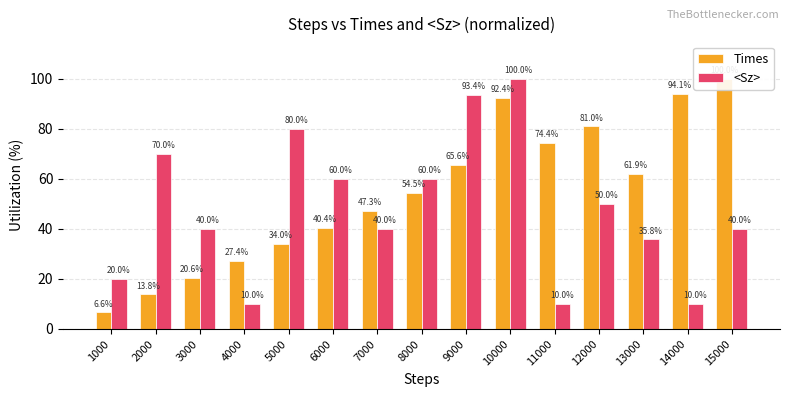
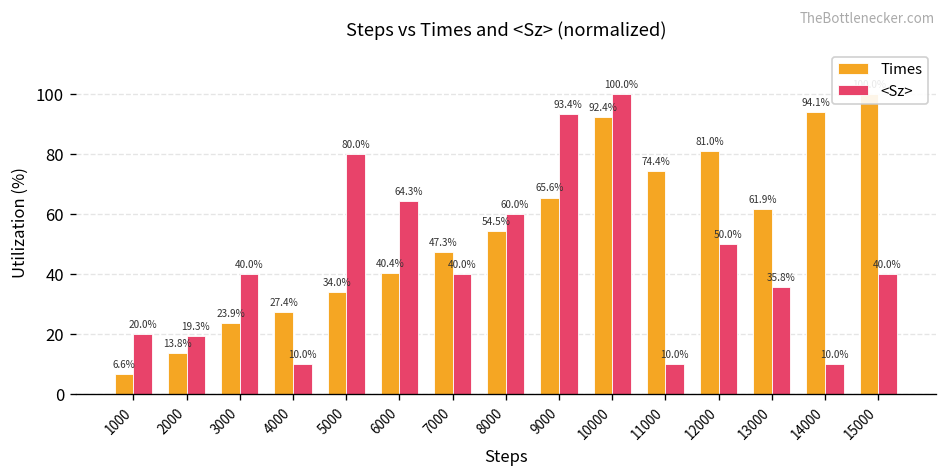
  {
    "Times": {
      "1000": "6.6%",
      "2000": "13.8%",
-     "3000": "20.6%",
+     "3000": "23.9%",
      "4000": "27.4%",
      "5000": "34.0%",
      "6000": "40.4%",
      "7000": "47.3%",
      "8000": "54.5%",
      "9000": "65.6%",
      "10000": "92.4%",
      "11000": "74.4%",
      "12000": "81.0%",
      "13000": "61.9%",
      "14000": "94.1%"
    },
    "<Sz>": {
      "1000": "20.0%",
-     "2000": "70.0%",
+     "2000": "19.3%",
      "3000": "40.0%",
      "4000": "10.0%",
      "5000": "80.0%",
-     "6000": "60.0%",
+     "6000": "64.3%",
      "7000": "40.0%",
      "8000": "60.0%",
      "9000": "93.4%",
      "10000": "100.0%",
      "11000": "10.0%",
      "12000": "50.0%",
      "13000": "35.8%",
      "14000": "10.0%",
      "15000": "40.0%"
    }
  }
